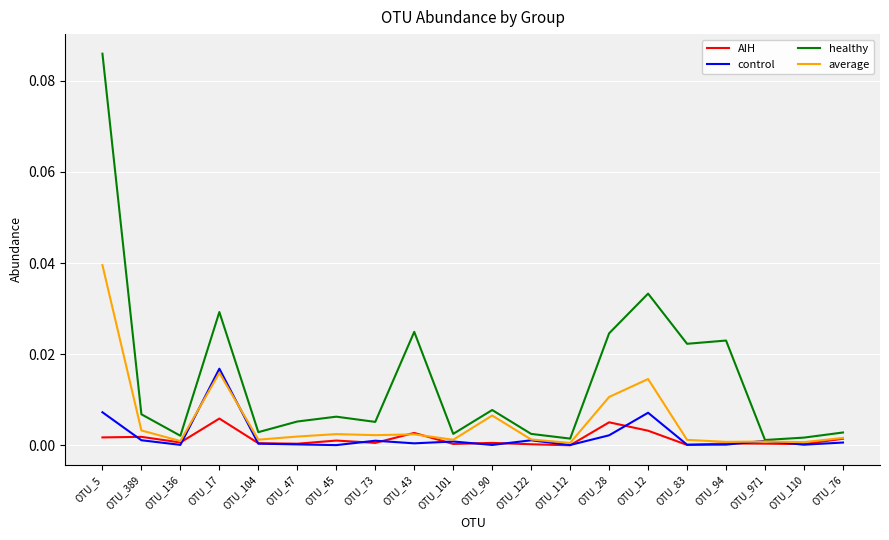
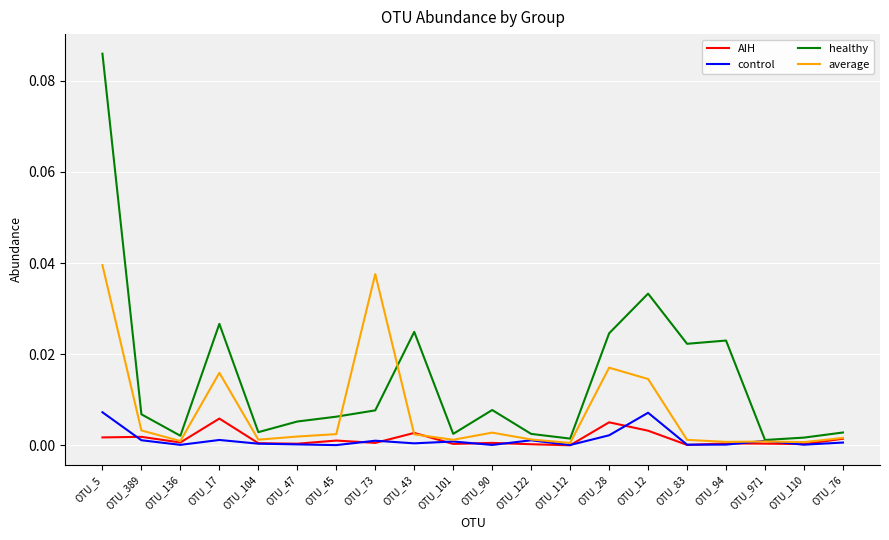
  {
    "AIH": {
      "OTU_5": 0.002,
      "OTU_389": 0.002,
      "OTU_17": 0.006,
      "OTU_45": 0.001,
      "OTU_122": 0.000,
      "OTU_28": 0.005,
      "OTU_12": 0.003
    },
    "control": {
      "OTU_5": 0.007,
      "OTU_389": 0.001,
-     "OTU_17": 0.017,
+     "OTU_17": 0.001,
      "OTU_45": 0.000,
      "OTU_43": 0.000,
      "OTU_28": 0.002,
      "OTU_12": 0.007,
      "OTU_76": 0.001
    },
    "healthy": {
      "OTU_5": 0.086,
      "OTU_389": 0.007,
      "OTU_136": 0.002,
-     "OTU_17": 0.029,
+     "OTU_17": 0.027,
      "OTU_104": 0.003,
      "OTU_47": 0.005,
      "OTU_45": 0.006,
-     "OTU_73": 0.005,
+     "OTU_73": 0.008,
      "OTU_43": 0.025,
      "OTU_101": 0.003,
      "OTU_90": 0.008,
      "OTU_122": 0.003,
      "OTU_112": 0.001,
      "OTU_28": 0.025,
      "OTU_12": 0.033,
      "OTU_83": 0.022,
      "OTU_94": 0.023,
      "OTU_110": 0.002,
      "OTU_76": 0.003
    },
    "average": {
      "OTU_5": 0.040,
      "OTU_389": 0.003,
      "OTU_17": 0.016,
      "OTU_104": 0.001,
      "OTU_47": 0.002,
      "OTU_45": 0.002,
-     "OTU_73": 0.002,
-     "OTU_90": 0.007,
-     "OTU_28": 0.011,
+     "OTU_73": 0.038,
+     "OTU_90": 0.003,
+     "OTU_28": 0.017,
      "OTU_12": 0.015,
      "OTU_83": 0.001
    }
  }
